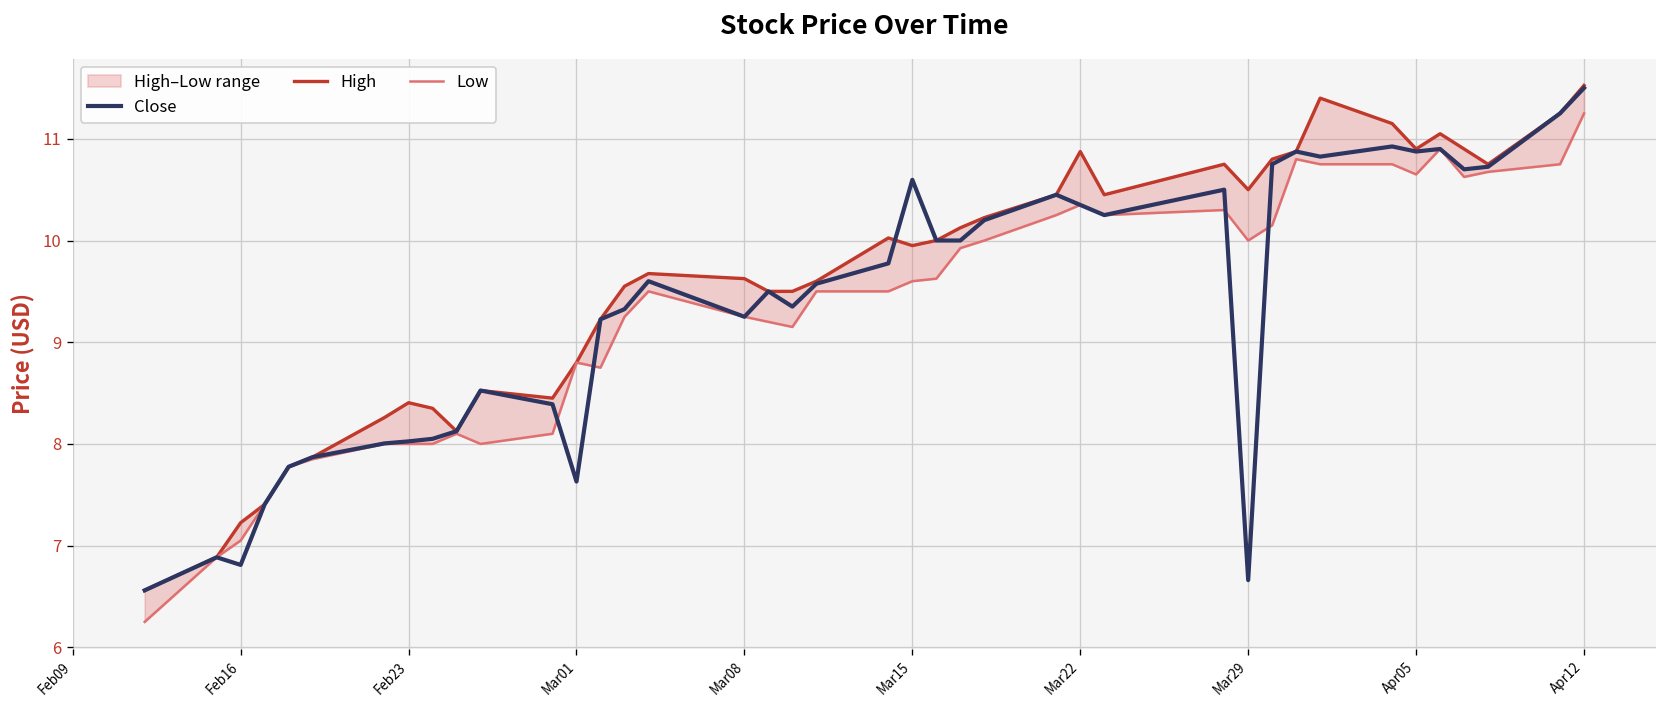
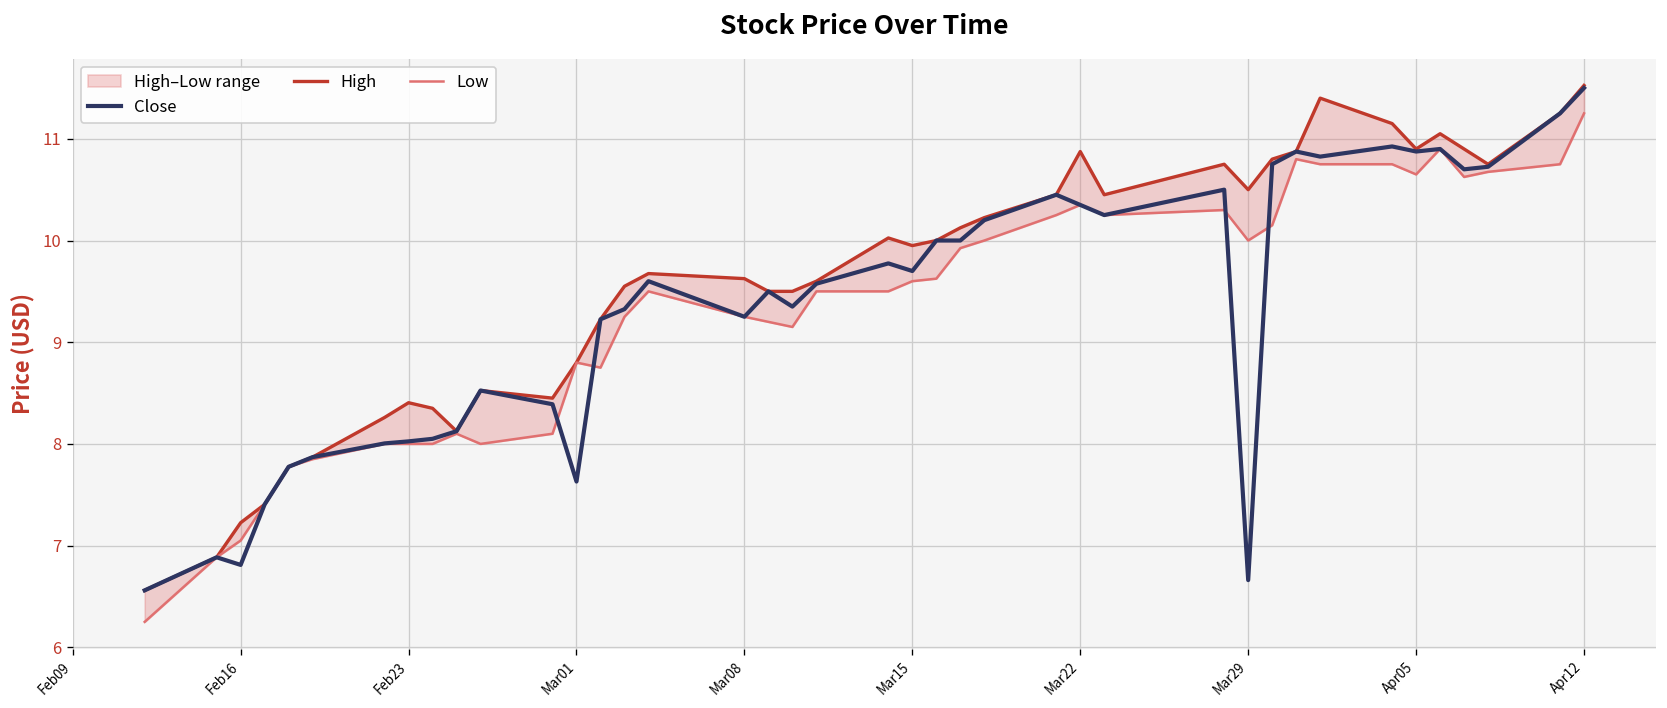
  {
    "Close": {
      "Feb16": 6.8,
      "Mar01": 7.6,
-     "Mar15": 10.6,
+     "Mar15": 9.7,
      "Mar29": 6.7
    }
  }
